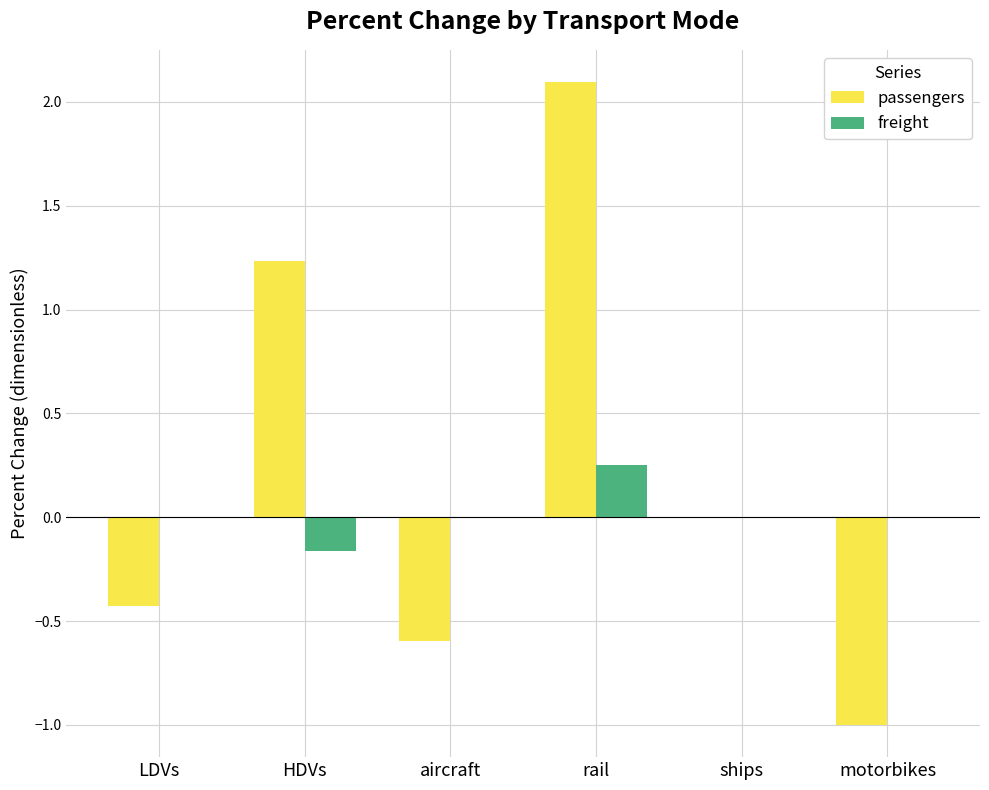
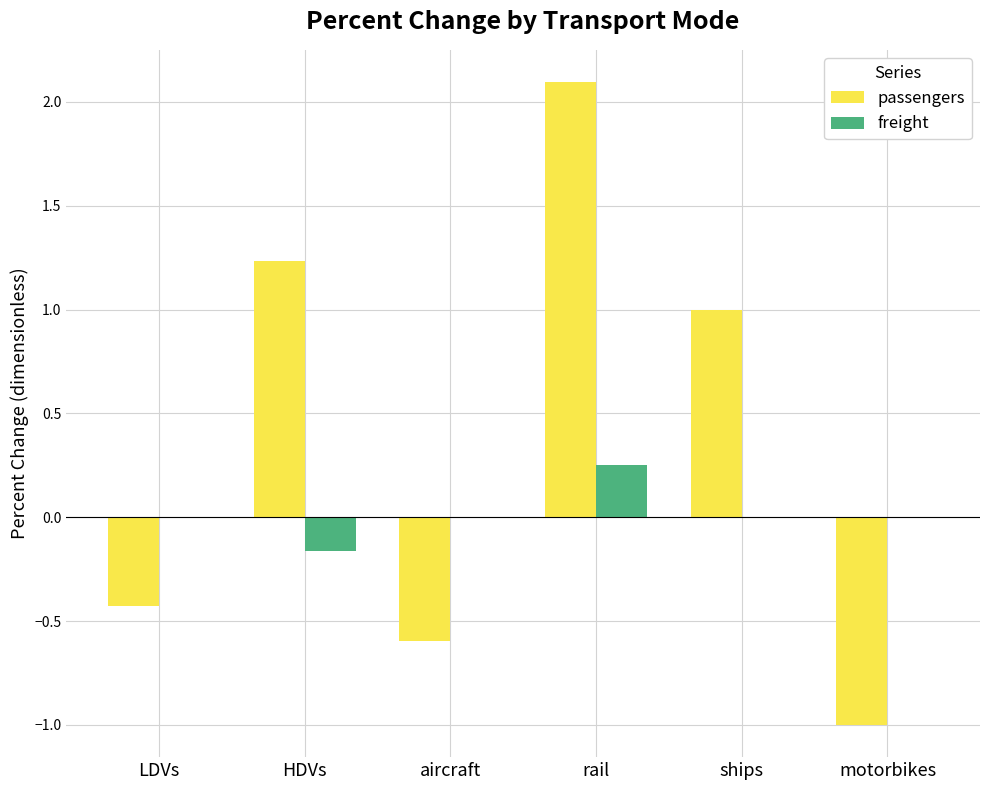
  {
    "passengers": {
      "LDVs": -0.43,
      "HDVs": 1.24,
      "aircraft": -0.60,
      "rail": 2.10,
-     "ships": 0,
+     "ships": 1,
      "motorbikes": -1
    },
    "freight": {
      "LDVs": 0,
      "HDVs": -0.16,
      "aircraft": 0,
      "rail": 0.25,
      "ships": 0,
      "motorbikes": 0
    }
  }
